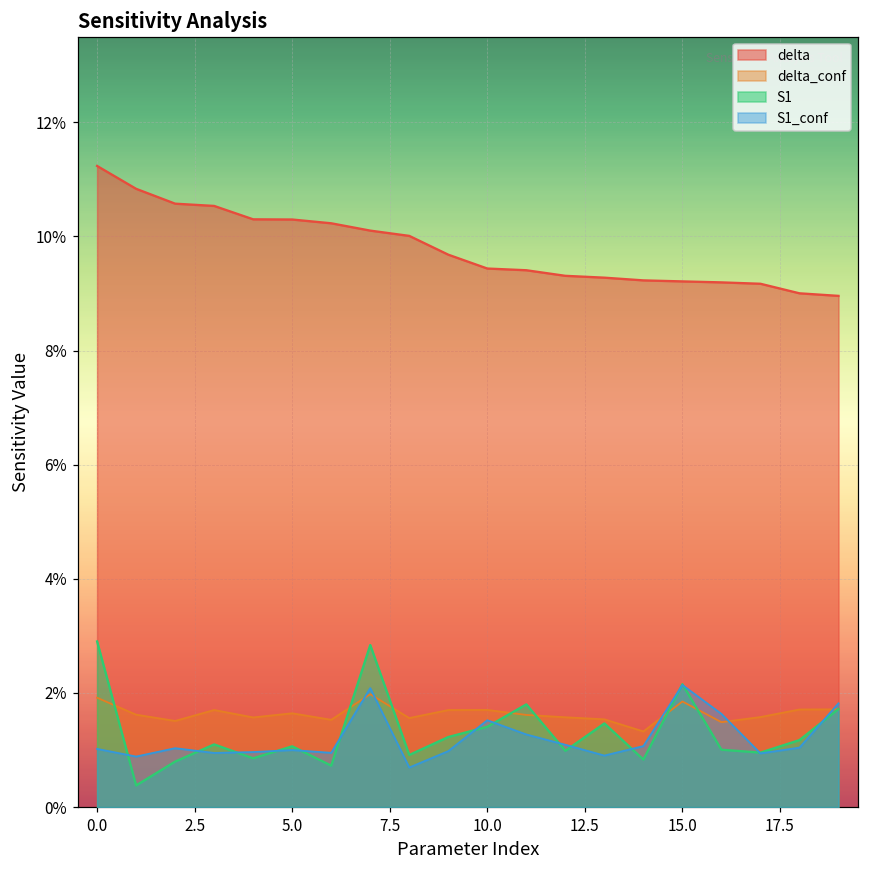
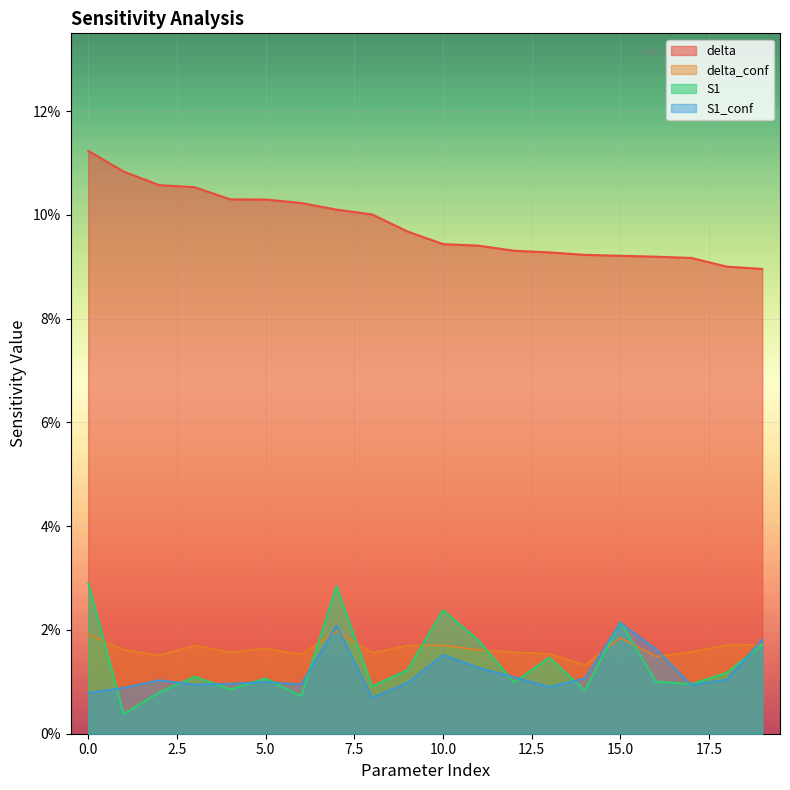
  {
    "S1": {
      "0.0": "2.9%",
      "5.0": "1.1%",
-     "10.0": "1.4%"
+     "10.0": "2.4%"
    },
    "S1_conf": {
-     "0.0": "1.0%",
+     "0.0": "0.8%",
      "5.0": "1.0%",
      "10.0": "1.5%"
    }
  }
